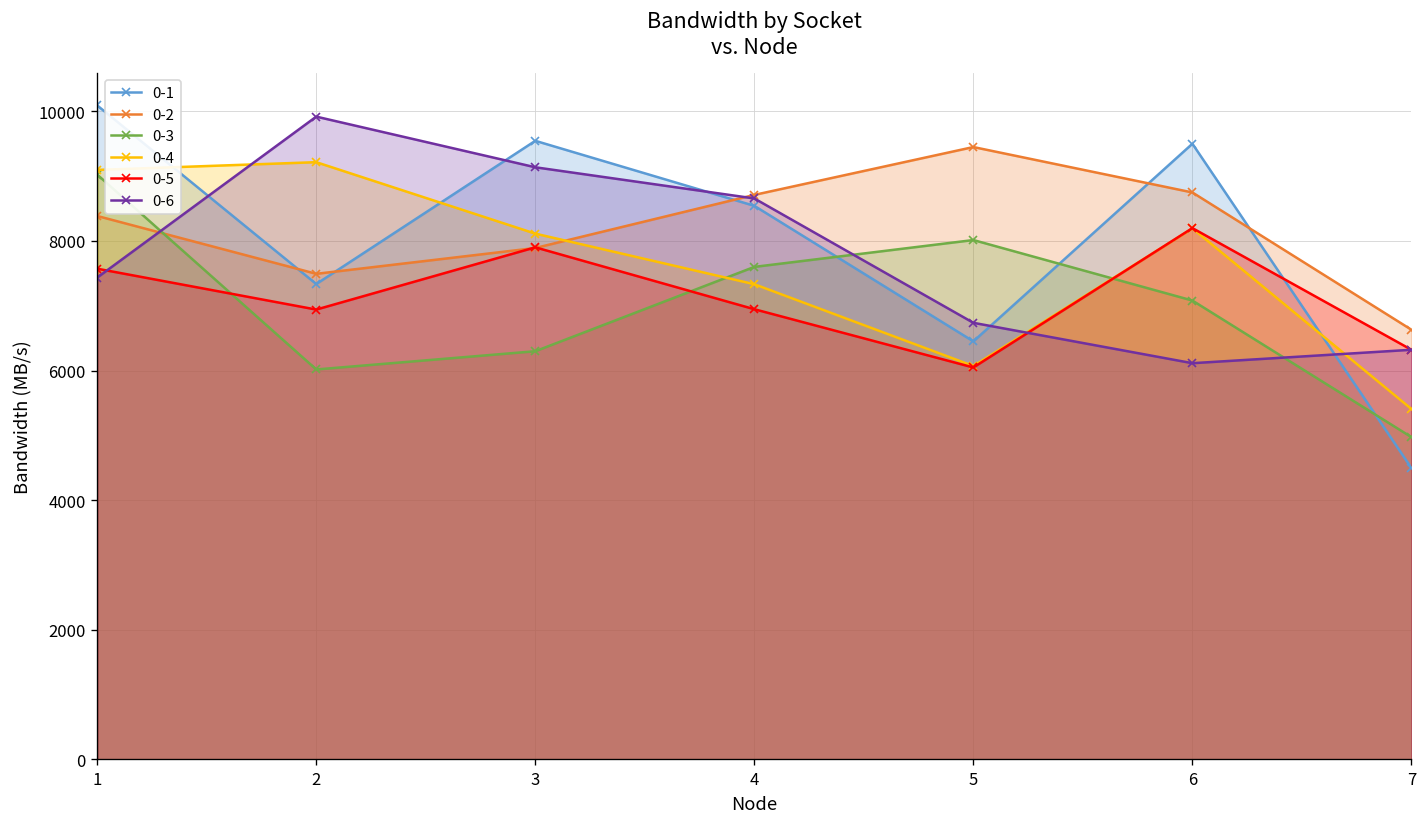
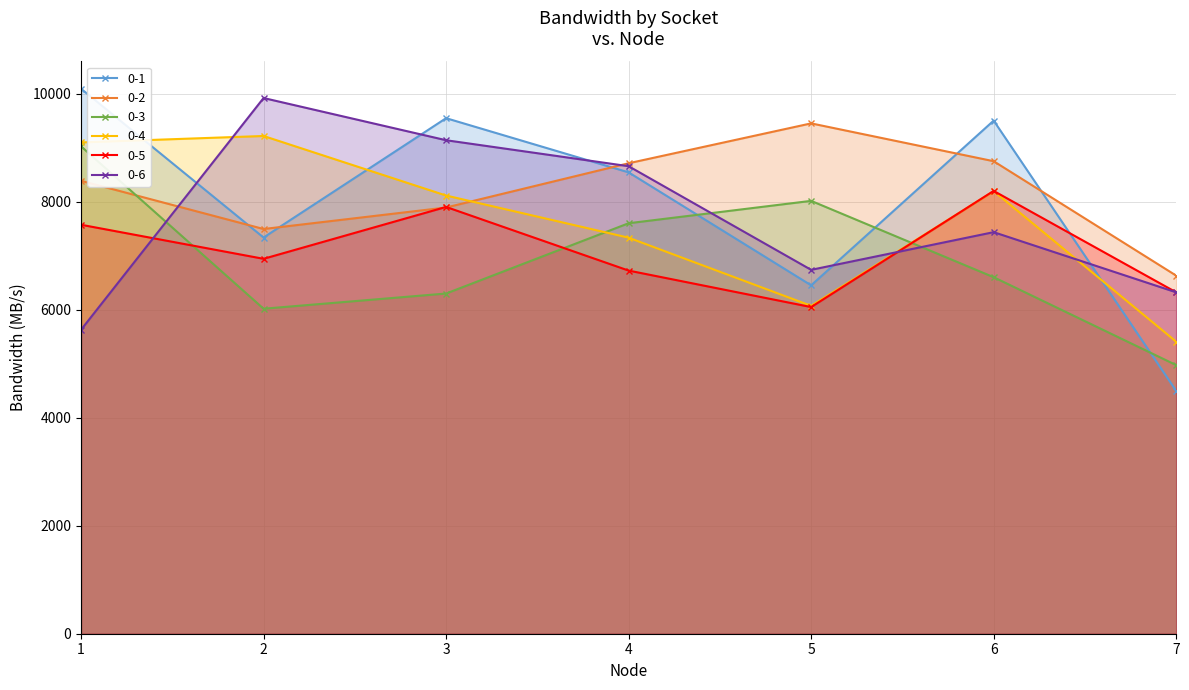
  {
    "0-1": {
      "1": 10100,
      "2": 7300,
      "3": 9500,
      "4": 8500,
      "5": 6500,
      "6": 9500,
      "7": 4500
    },
    "0-2": {
      "1": 8400,
      "2": 7500,
      "4": 8700,
      "5": 9400,
      "6": 8700,
      "7": 6600
    },
    "0-3": {
      "1": 9000,
      "2": 6000,
      "3": 6300,
      "4": 7600,
      "5": 8000,
-     "6": 7100,
+     "6": 6600,
      "7": 5000
    },
    "0-4": {
      "1": 9100,
      "2": 9200,
      "3": 8100,
      "4": 7300,
      "7": 5400
    },
    "0-5": {
      "1": 7600,
      "2": 6900,
-     "4": 6900
+     "4": 6700
    },
    "0-6": {
-     "1": 7400,
+     "1": 5600,
      "2": 9900,
      "3": 9100,
      "4": 8700,
      "5": 6700,
-     "6": 6100
+     "6": 7400
    }
  }
